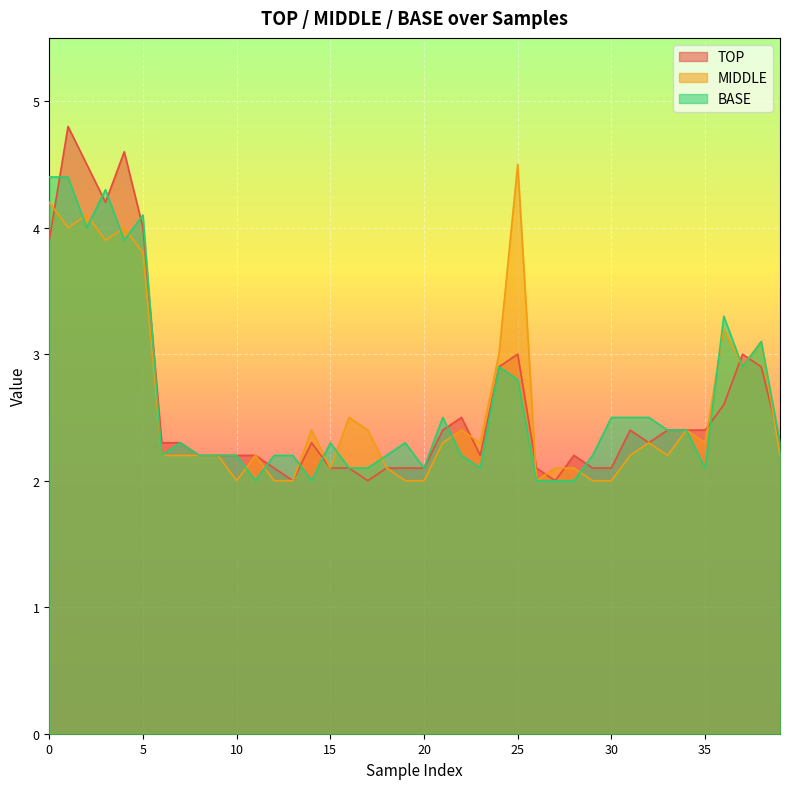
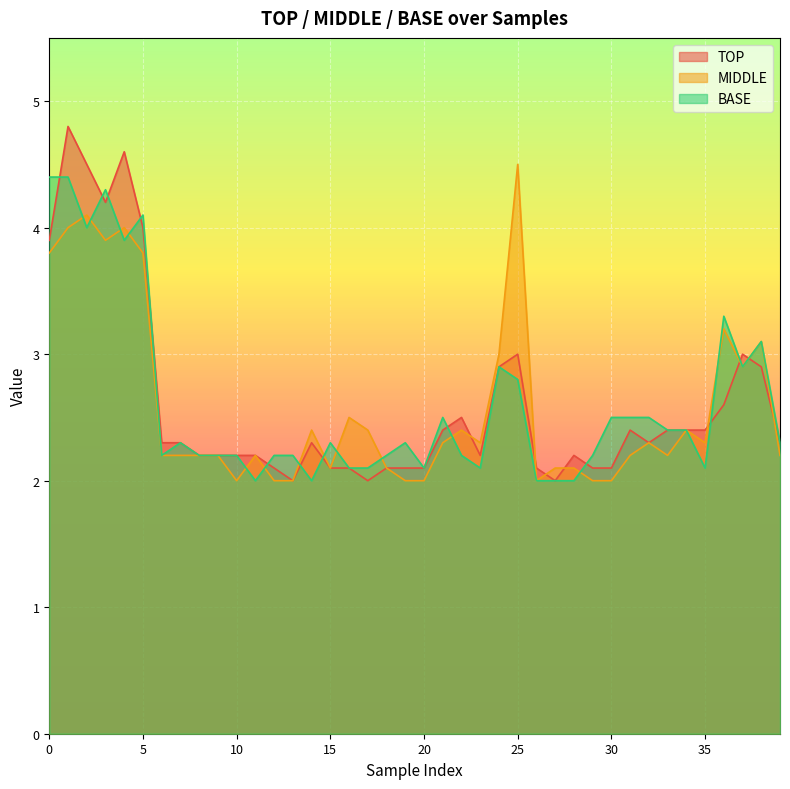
  {
    "TOP": {
      "0": 3.9,
      "5": 4.0,
      "25": 3.0,
      "30": 2.1,
      "35": 2.4
    },
    "MIDDLE": {
-     "0": 4.2,
+     "0": 3.8,
      "5": 3.8,
      "10": 2.0,
      "20": 2.0,
      "25": 4.5,
      "30": 2.0,
      "35": 2.3
    },
    "BASE": {
      "0": 4.4,
      "5": 4.1,
      "15": 2.3,
      "25": 2.8,
      "30": 2.5,
      "35": 2.1
    }
  }
